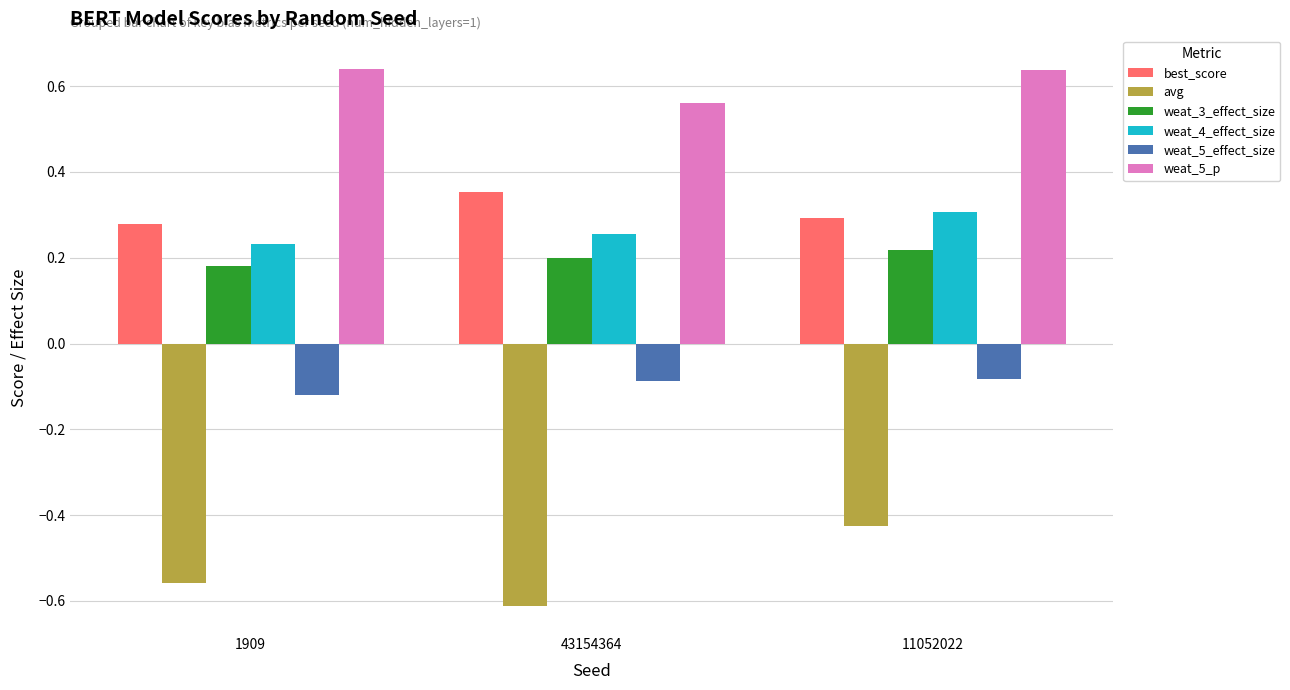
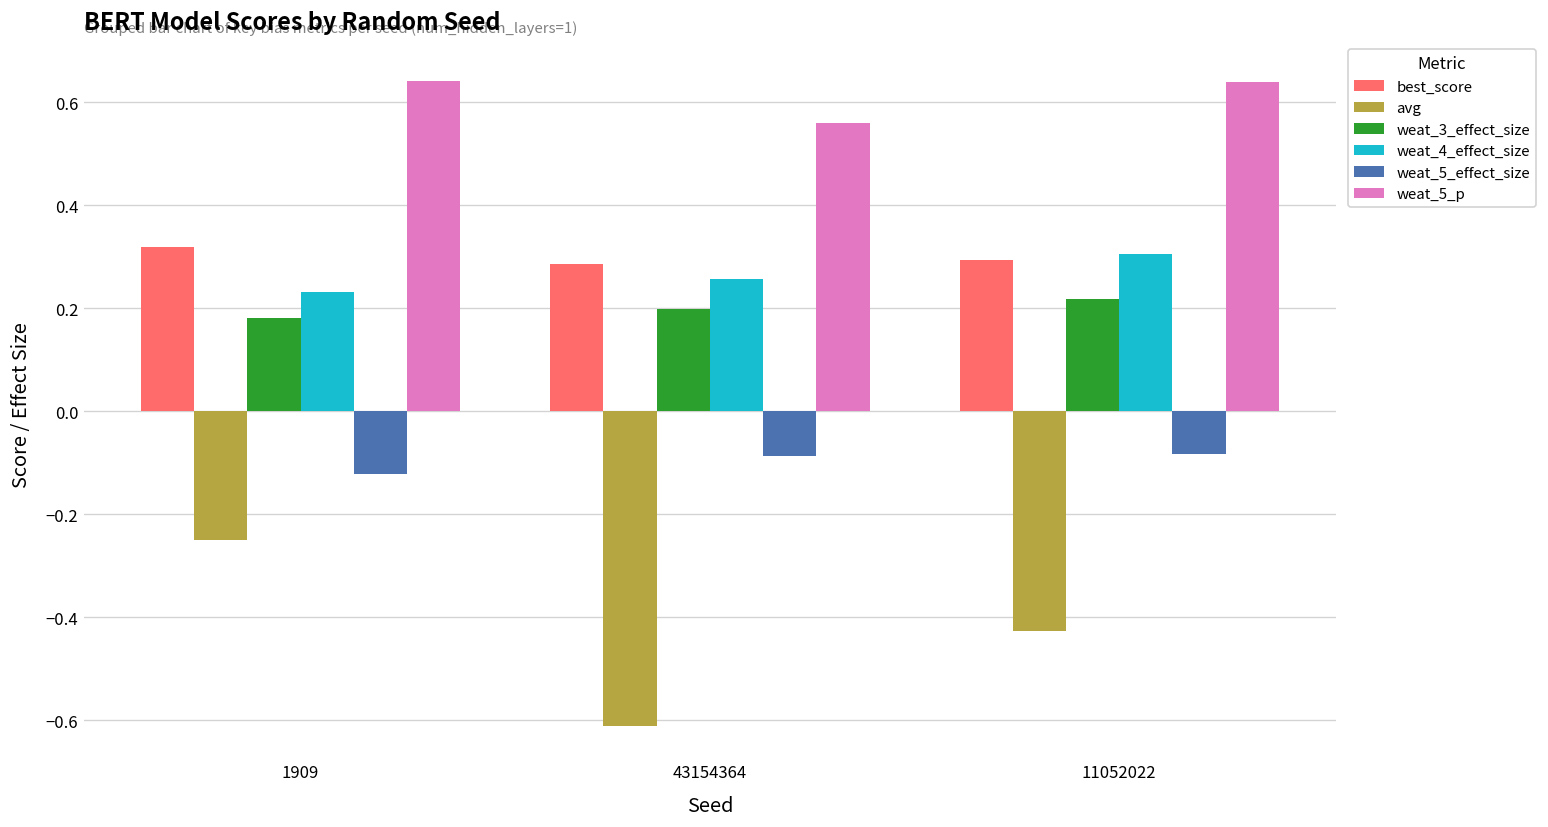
  {
    "best_score": {
-     "1909": 0.28,
-     "43154364": 0.35,
+     "1909": 0.32,
+     "43154364": 0.29,
      "11052022": 0.29
    },
    "avg": {
-     "1909": -0.56,
+     "1909": -0.25,
      "43154364": -0.61,
      "11052022": -0.43
    },
    "weat_3_effect_size": {
      "1909": 0.18,
      "43154364": 0.20,
      "11052022": 0.22
    },
    "weat_4_effect_size": {
      "1909": 0.23,
      "43154364": 0.26,
      "11052022": 0.31
    },
    "weat_5_effect_size": {
      "1909": -0.12,
      "43154364": -0.09,
      "11052022": -0.08
    },
    "weat_5_p": {
      "1909": 0.64,
      "43154364": 0.56,
      "11052022": 0.64
    }
  }
